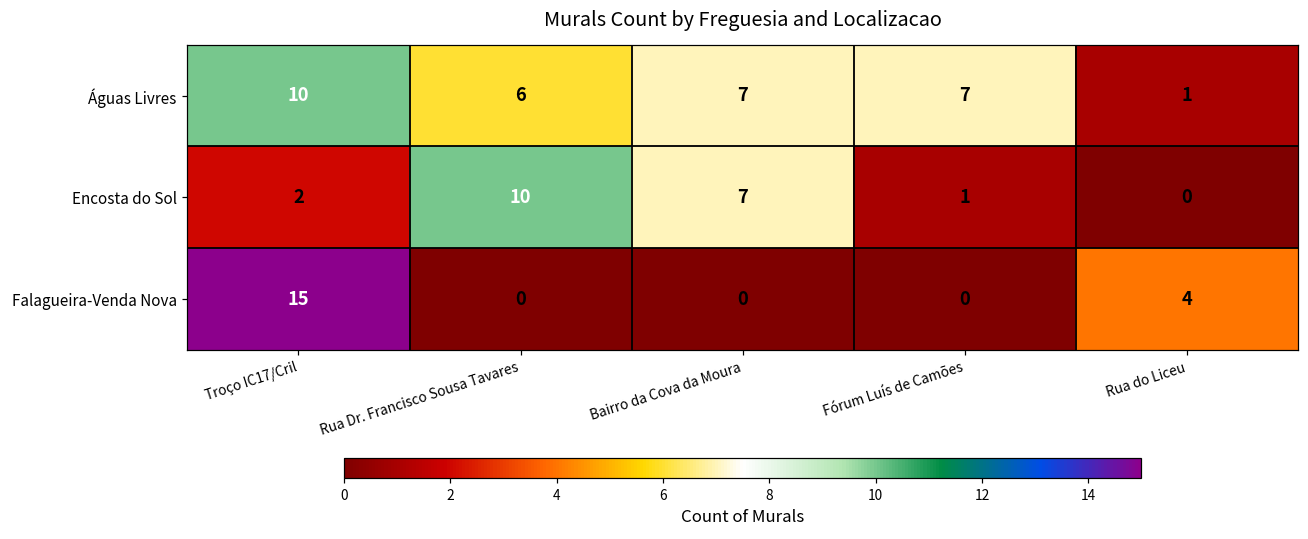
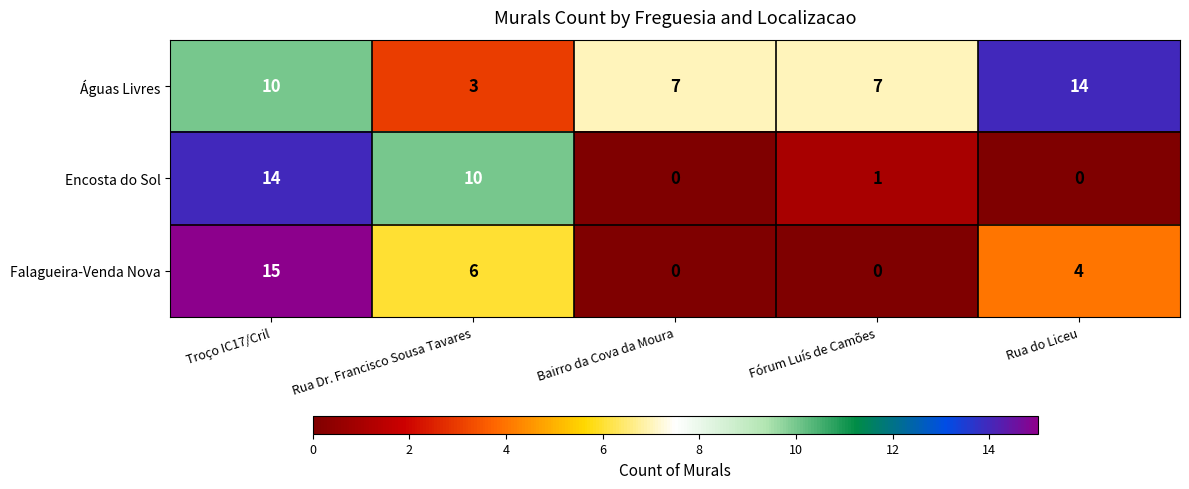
  {
    "Águas Livres": {
      "Troço IC17/Cril": 10,
-     "Rua Dr. Francisco Sousa Tavares": 6,
+     "Rua Dr. Francisco Sousa Tavares": 3,
      "Bairro da Cova da Moura": 7,
      "Fórum Luís de Camões": 7,
-     "Rua do Liceu": 1
+     "Rua do Liceu": 14
    },
    "Encosta do Sol": {
-     "Troço IC17/Cril": 2,
+     "Troço IC17/Cril": 14,
      "Rua Dr. Francisco Sousa Tavares": 10,
-     "Bairro da Cova da Moura": 7,
+     "Bairro da Cova da Moura": 0,
      "Fórum Luís de Camões": 1,
      "Rua do Liceu": 0
    },
    "Falagueira-Venda Nova": {
      "Troço IC17/Cril": 15,
-     "Rua Dr. Francisco Sousa Tavares": 0,
+     "Rua Dr. Francisco Sousa Tavares": 6,
      "Bairro da Cova da Moura": 0,
      "Fórum Luís de Camões": 0,
      "Rua do Liceu": 4
    }
  }
